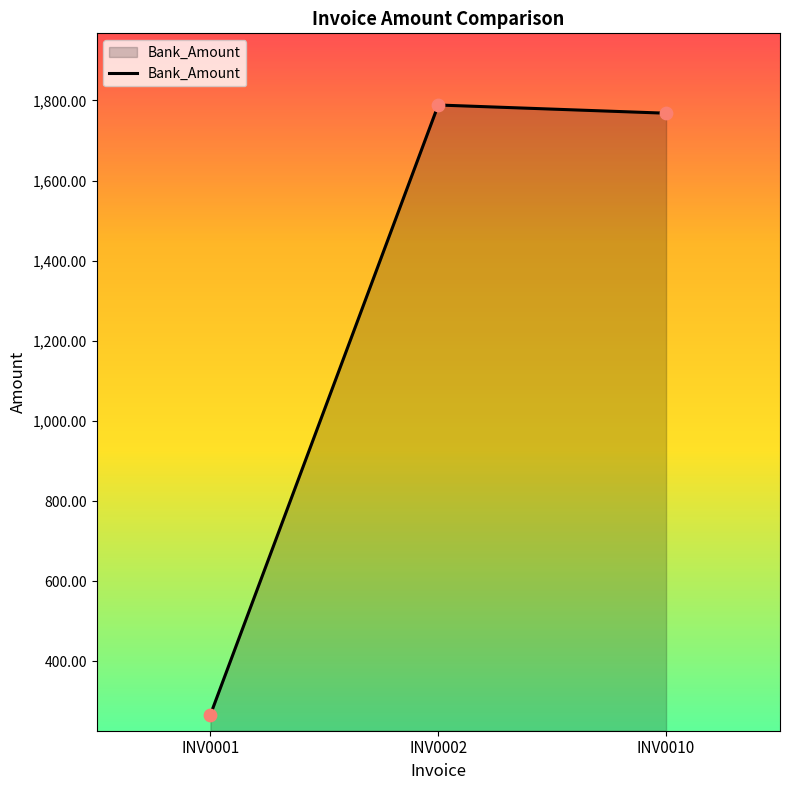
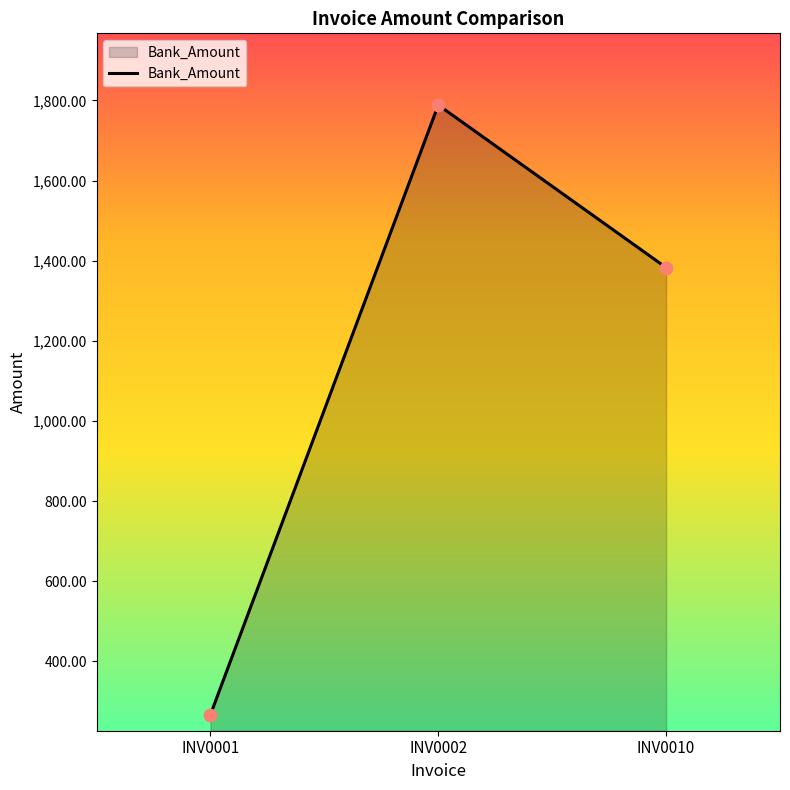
  {
    "INV0001": "270",
    "INV0002": "1,790",
-   "INV0010": "1,770"
+   "INV0010": "1,380"
  }
